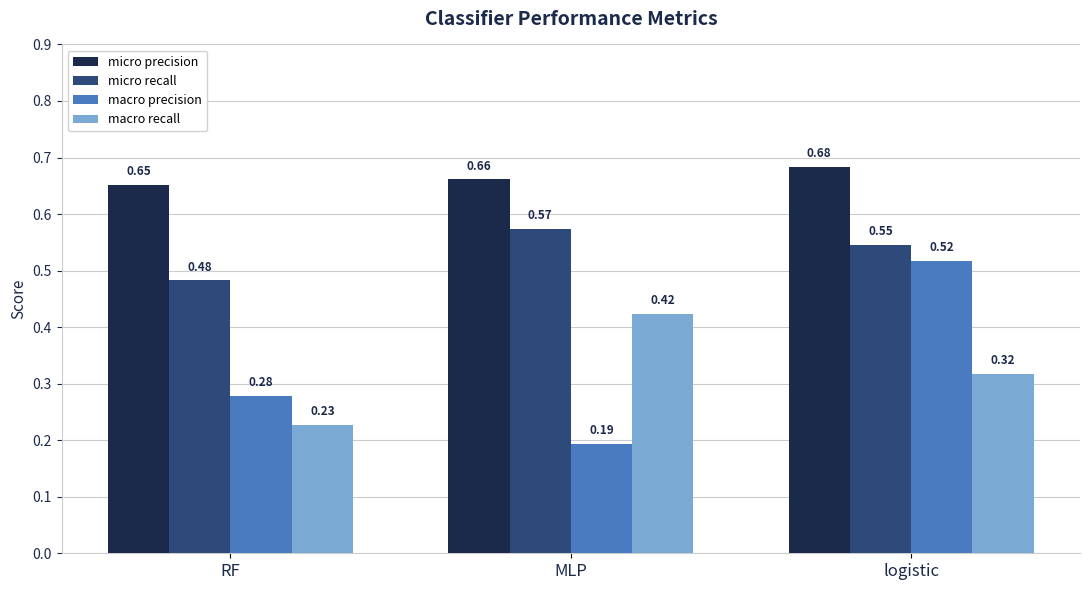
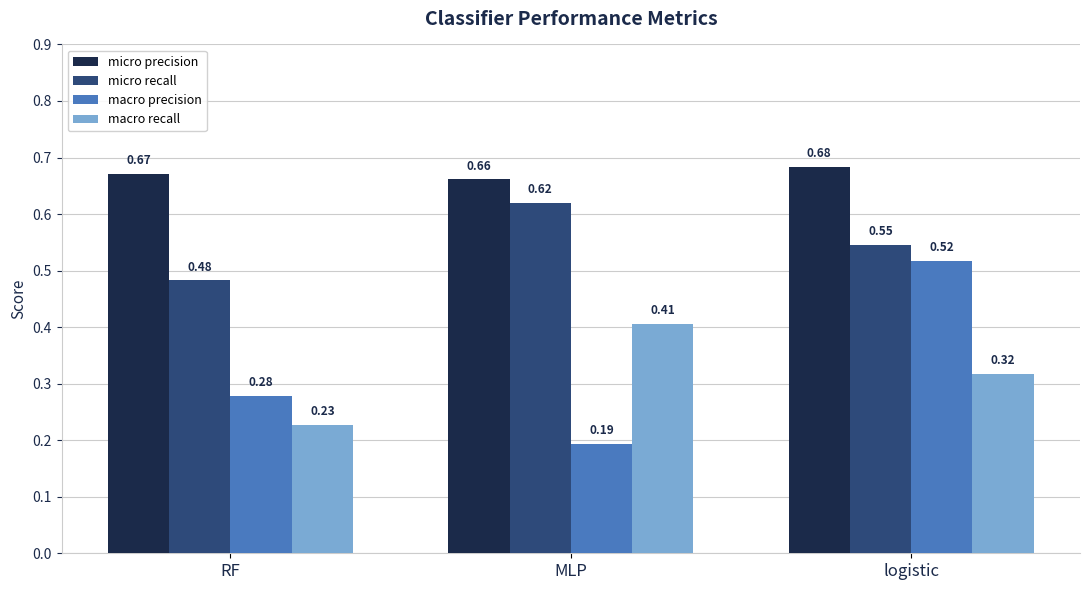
  {
    "micro precision": {
-     "RF": 0.65,
+     "RF": 0.67,
      "MLP": 0.66,
      "logistic": 0.68
    },
    "micro recall": {
      "RF": 0.48,
-     "MLP": 0.57,
+     "MLP": 0.62,
      "logistic": 0.55
    },
    "macro precision": {
      "RF": 0.28,
      "MLP": 0.19,
      "logistic": 0.52
    },
    "macro recall": {
      "RF": 0.23,
-     "MLP": 0.42,
+     "MLP": 0.41,
      "logistic": 0.32
    }
  }
